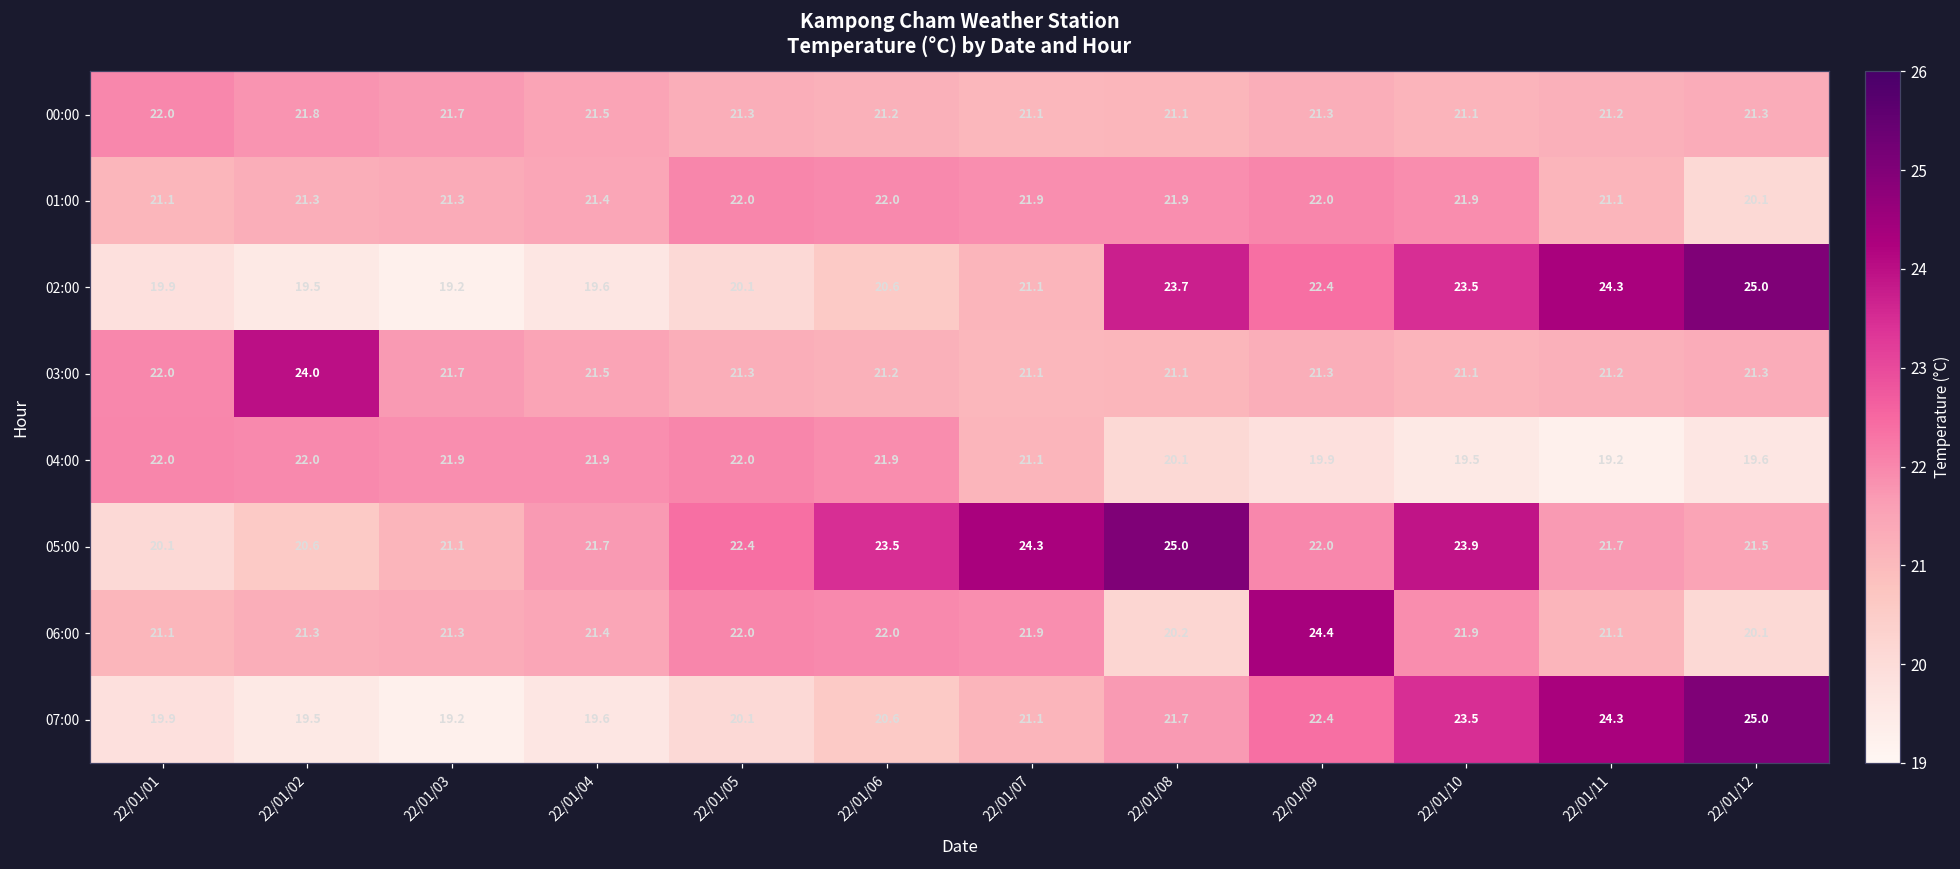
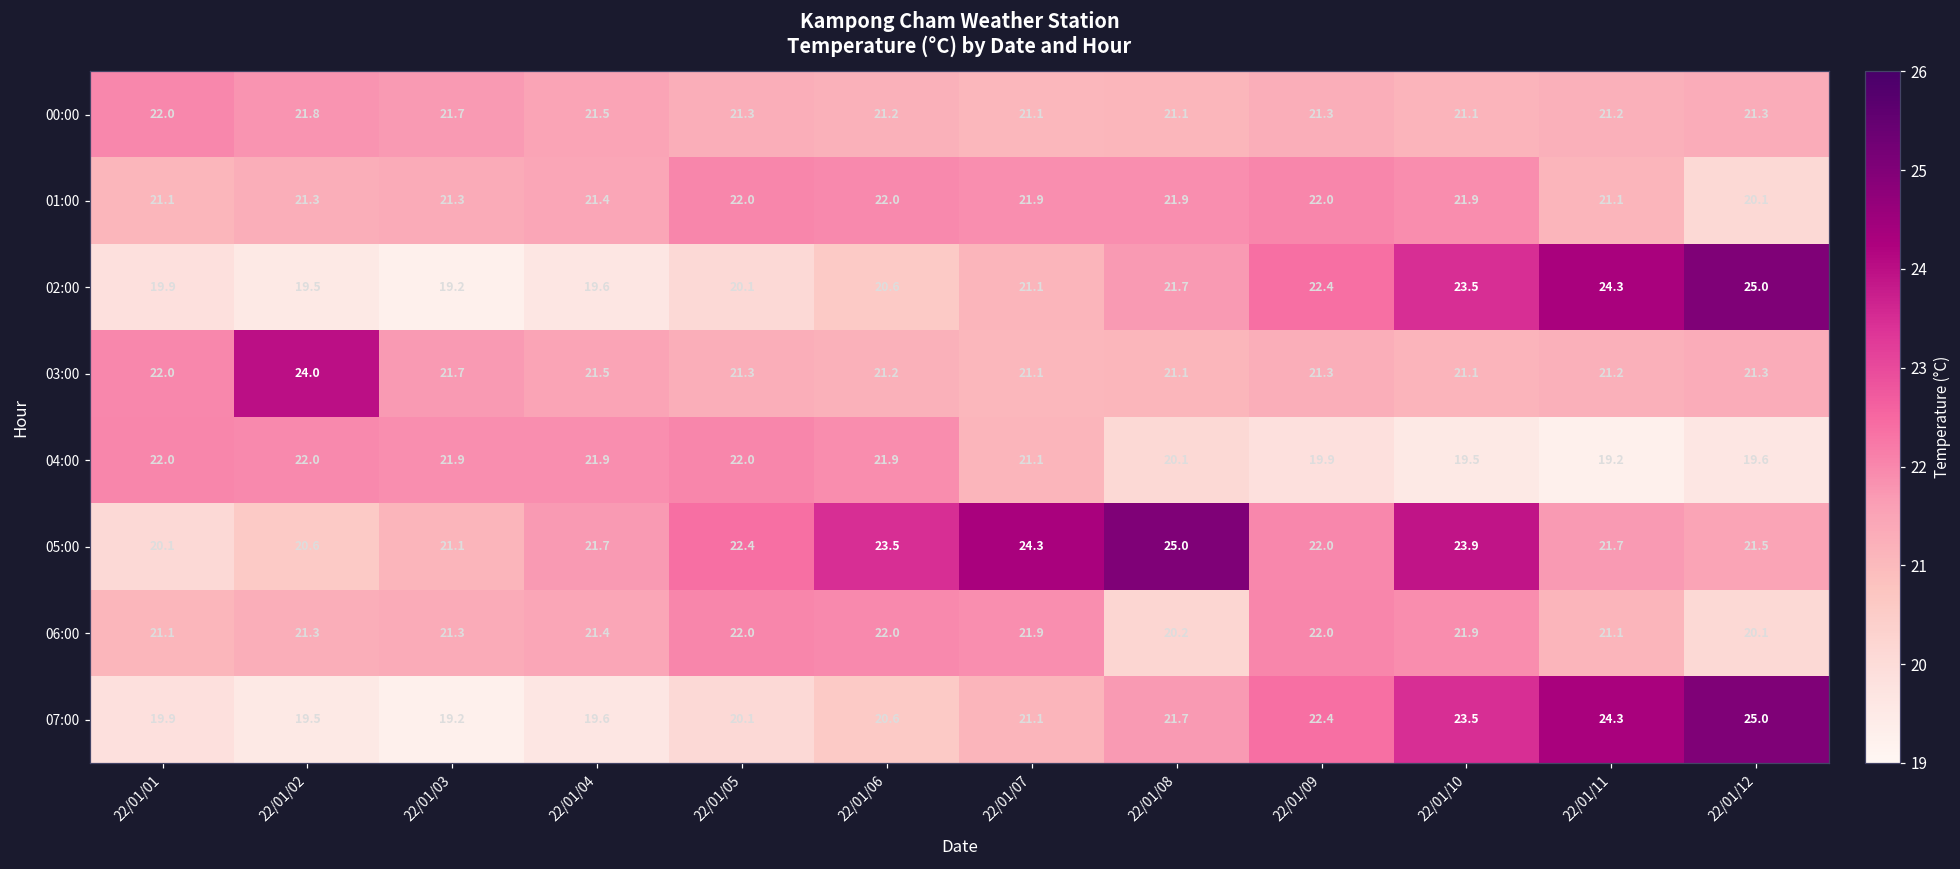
  {
    "00:00": {
      "22/01/01": 22.0,
      "22/01/02": 21.8,
      "22/01/03": 21.7,
      "22/01/04": 21.5,
      "22/01/12": 21.3
    },
    "01:00": {
      "22/01/03": 21.3,
      "22/01/04": 21.4,
      "22/01/05": 22.0,
      "22/01/06": 22.0,
      "22/01/07": 21.9,
      "22/01/08": 21.9,
      "22/01/09": 22.0,
      "22/01/10": 21.9
    },
    "02:00": {
-     "22/01/08": 23.7,
+     "22/01/08": 21.7,
      "22/01/09": 22.4,
      "22/01/10": 23.5,
      "22/01/11": 24.3,
      "22/01/12": 25.0
    },
    "03:00": {
      "22/01/01": 22.0,
      "22/01/02": 24.0,
      "22/01/03": 21.7,
      "22/01/04": 21.5,
      "22/01/12": 21.3
    },
    "04:00": {
      "22/01/01": 22.0,
      "22/01/02": 22.0,
      "22/01/03": 21.9,
      "22/01/04": 21.9,
      "22/01/05": 22.0,
      "22/01/06": 21.9
    },
    "05:00": {
      "22/01/04": 21.7,
      "22/01/05": 22.4,
      "22/01/06": 23.5,
      "22/01/07": 24.3,
      "22/01/08": 25.0,
      "22/01/09": 22.0,
      "22/01/10": 23.9,
      "22/01/11": 21.7,
      "22/01/12": 21.5
    },
    "06:00": {
      "22/01/03": 21.3,
      "22/01/04": 21.4,
      "22/01/05": 22.0,
      "22/01/06": 22.0,
      "22/01/07": 21.9,
-     "22/01/09": 24.4,
+     "22/01/09": 22.0,
      "22/01/10": 21.9
    },
    "07:00": {
      "22/01/08": 21.7,
      "22/01/09": 22.4,
      "22/01/10": 23.5,
      "22/01/11": 24.3,
      "22/01/12": 25.0
    }
  }
